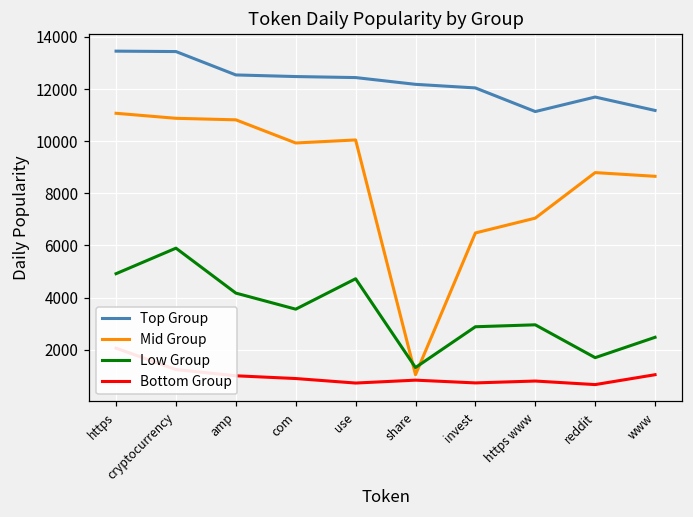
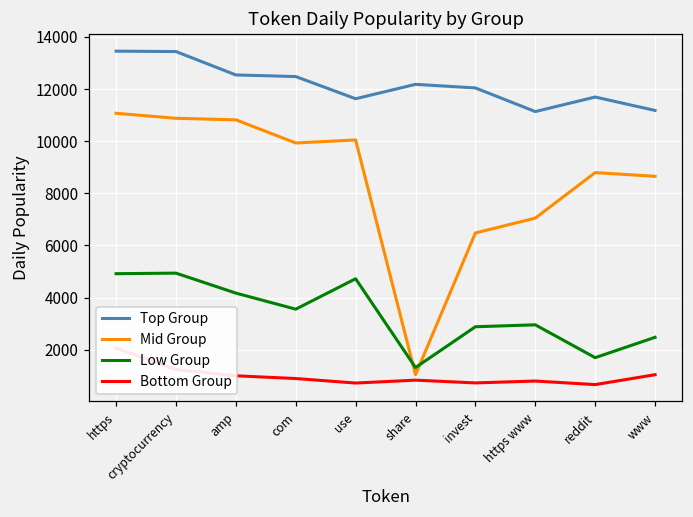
  {
    "Top Group": {
      "https": 13500,
      "cryptocurrency": 13400,
      "amp": 12500,
      "com": 12500,
-     "use": 12400,
+     "use": 11600,
      "share": 12200,
      "invest": 12000,
      "https www": 11100,
      "reddit": 11700,
      "www": 11200
    },
    "Mid Group": {
      "https": 11100,
      "cryptocurrency": 10900,
      "amp": 10800,
      "com": 9900,
      "use": 10000,
      "share": 1000,
      "invest": 6500,
      "https www": 7000,
      "reddit": 8800,
      "www": 8700
    },
    "Low Group": {
      "https": 4900,
-     "cryptocurrency": 5900,
+     "cryptocurrency": 4900,
      "amp": 4200,
      "com": 3600,
      "use": 4700,
      "share": 1300,
      "invest": 2900,
      "https www": 3000,
      "reddit": 1700,
      "www": 2500
    },
    "Bottom Group": {
      "com": 900,
      "use": 700,
      "share": 800,
      "invest": 700,
      "https www": 800,
      "reddit": 700,
      "www": 1000
    }
  }
